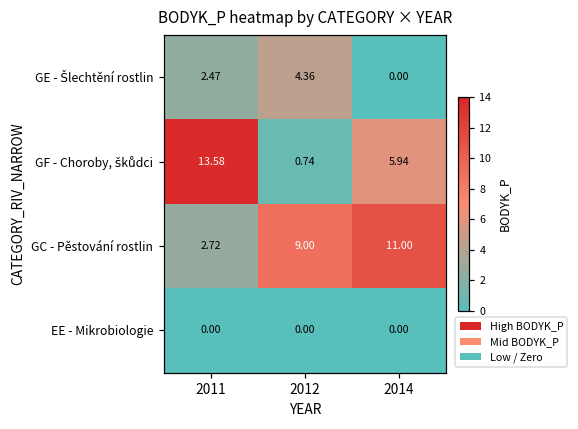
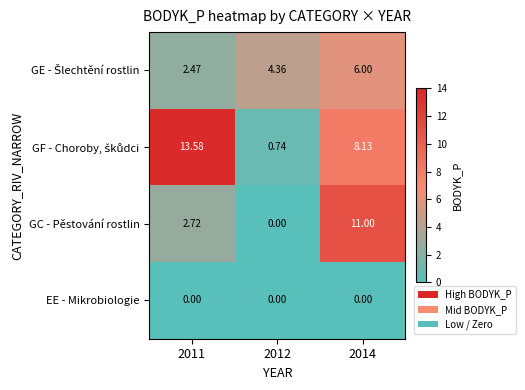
  {
    "GE - Šlechtění rostlin": {
      "2011": 2.47,
      "2012": 4.36,
-     "2014": 0.00
+     "2014": 6.00
    },
    "GF - Choroby, škůdci": {
      "2011": 13.58,
      "2012": 0.74,
-     "2014": 5.94
+     "2014": 8.13
    },
    "GC - Pěstování rostlin": {
      "2011": 2.72,
-     "2012": 9.00,
+     "2012": 0.00,
      "2014": 11.00
    },
    "EE - Mikrobiologie": {
      "2011": 0.00,
      "2012": 0.00,
      "2014": 0.00
    }
  }
